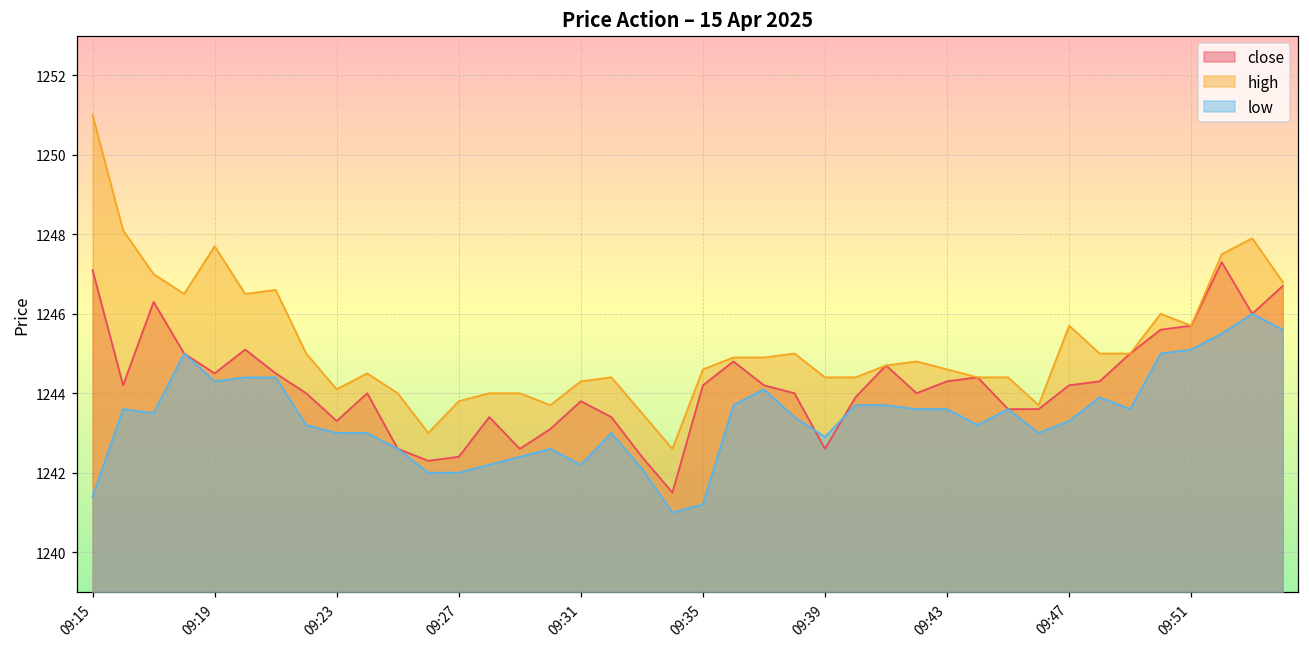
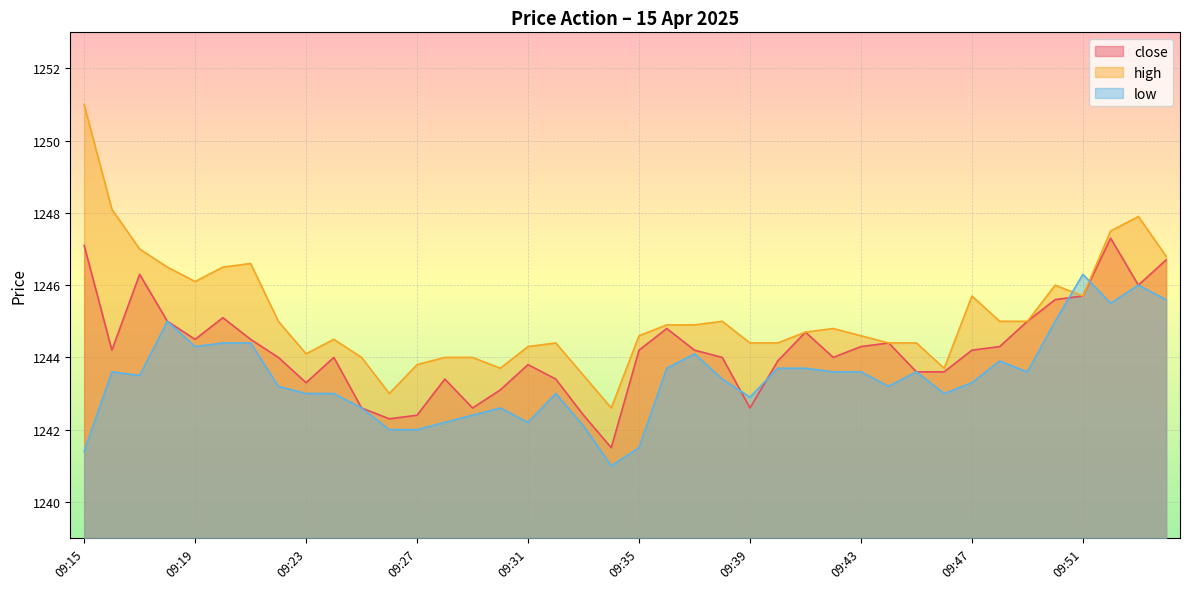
  {
    "close": {
      "09:15": 1247.1,
      "09:19": 1244.5,
      "09:23": 1243.3,
      "09:27": 1242.4,
      "09:31": 1243.8,
      "09:35": 1244.2,
      "09:39": 1242.6,
      "09:43": 1244.3,
      "09:47": 1244.2
    },
    "high": {
      "09:15": 1251.0,
-     "09:19": 1247.7,
+     "09:19": 1246.1,
      "09:23": 1244.1,
      "09:27": 1243.8,
      "09:31": 1244.3,
      "09:35": 1244.6,
      "09:39": 1244.4,
      "09:43": 1244.6,
      "09:47": 1245.7
    },
    "low": {
      "09:15": 1241.4,
      "09:19": 1244.3,
      "09:23": 1243.0,
      "09:27": 1242.0,
      "09:31": 1242.2,
-     "09:35": 1241.2,
+     "09:35": 1241.5,
      "09:39": 1242.9,
      "09:43": 1243.6,
      "09:47": 1243.3,
-     "09:51": 1245.1
+     "09:51": 1246.3
    }
  }
